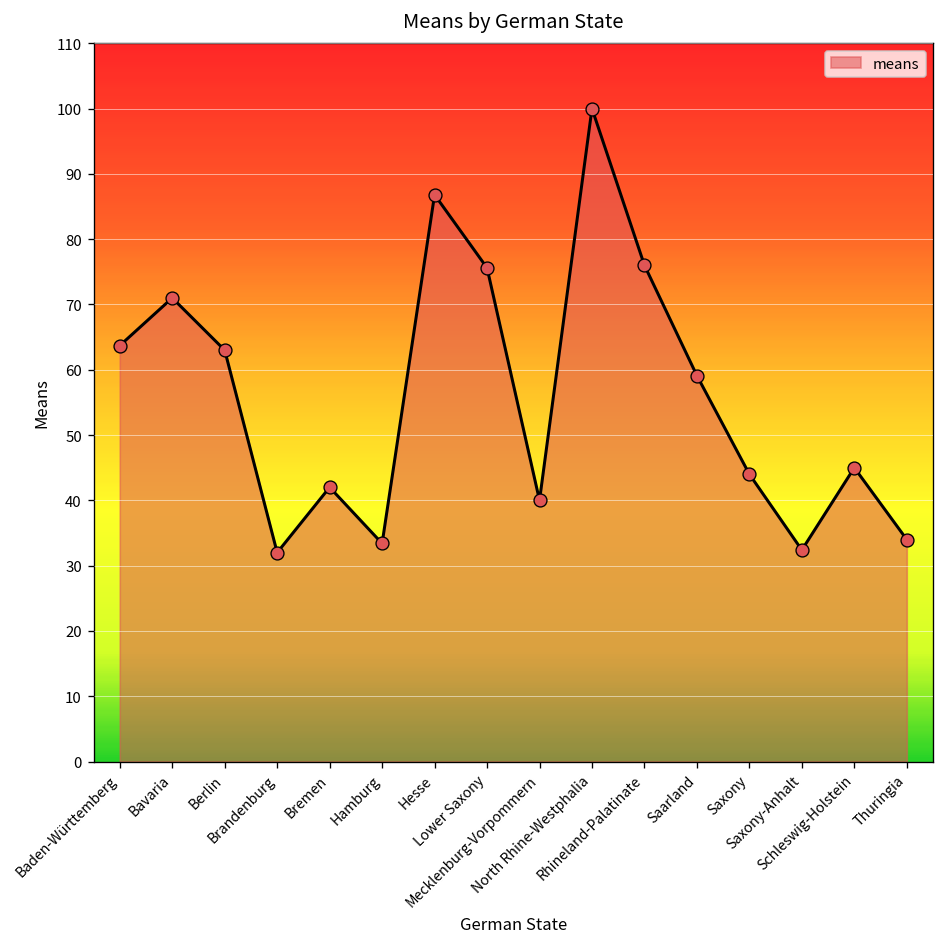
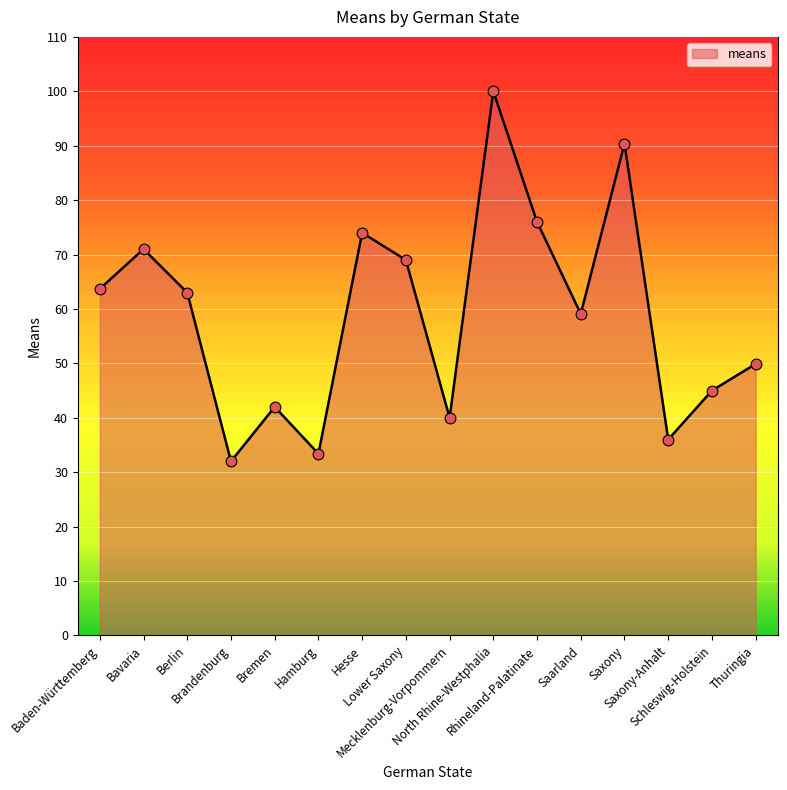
  {
    "Baden-Württemberg": 64,
    "Bavaria": 71,
    "Berlin": 63,
    "Brandenburg": 32,
    "Bremen": 42,
    "Hamburg": 33,
-   "Hesse": 87,
-   "Lower Saxony": 76,
+   "Hesse": 74,
+   "Lower Saxony": 69,
    "Mecklenburg-Vorpommern": 40,
    "North Rhine-Westphalia": 100,
    "Rhineland-Palatinate": 76,
    "Saarland": 59,
-   "Saxony": 44,
-   "Saxony-Anhalt": 32,
+   "Saxony": 90,
+   "Saxony-Anhalt": 36,
    "Schleswig-Holstein": 45,
-   "Thuringia": 34
+   "Thuringia": 50
  }
